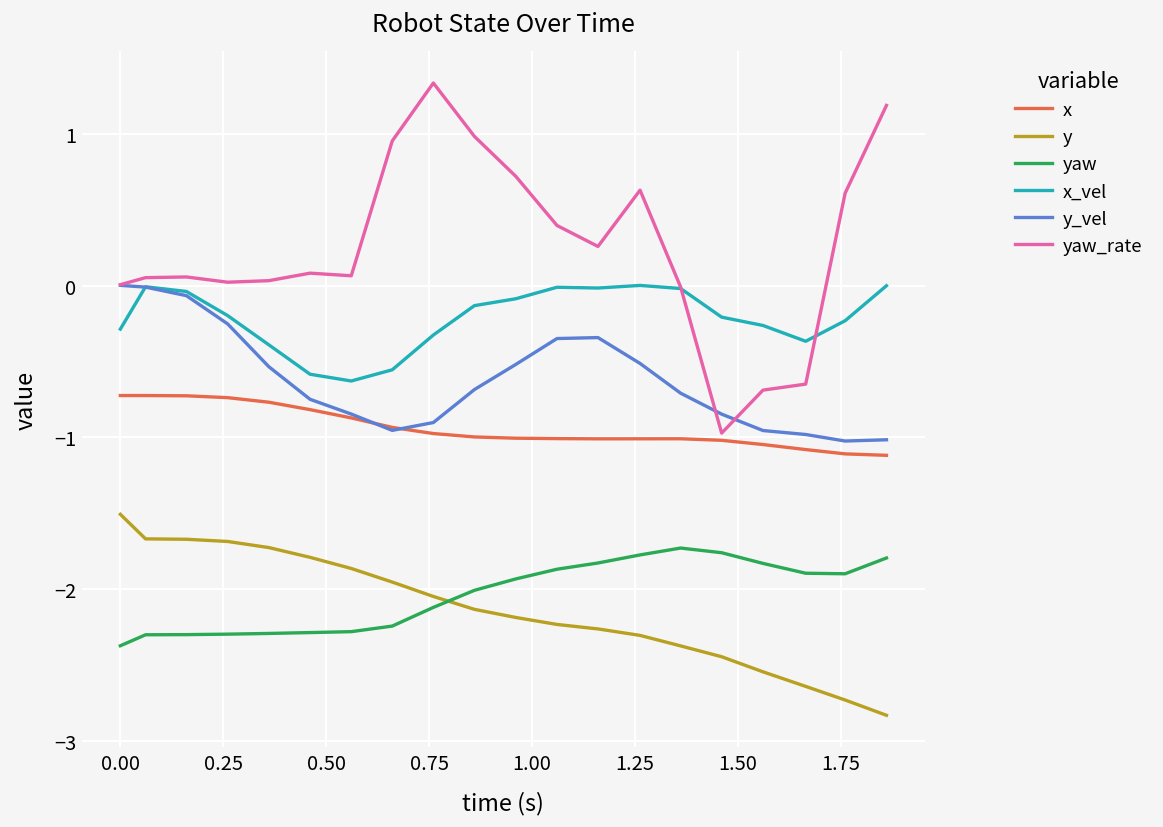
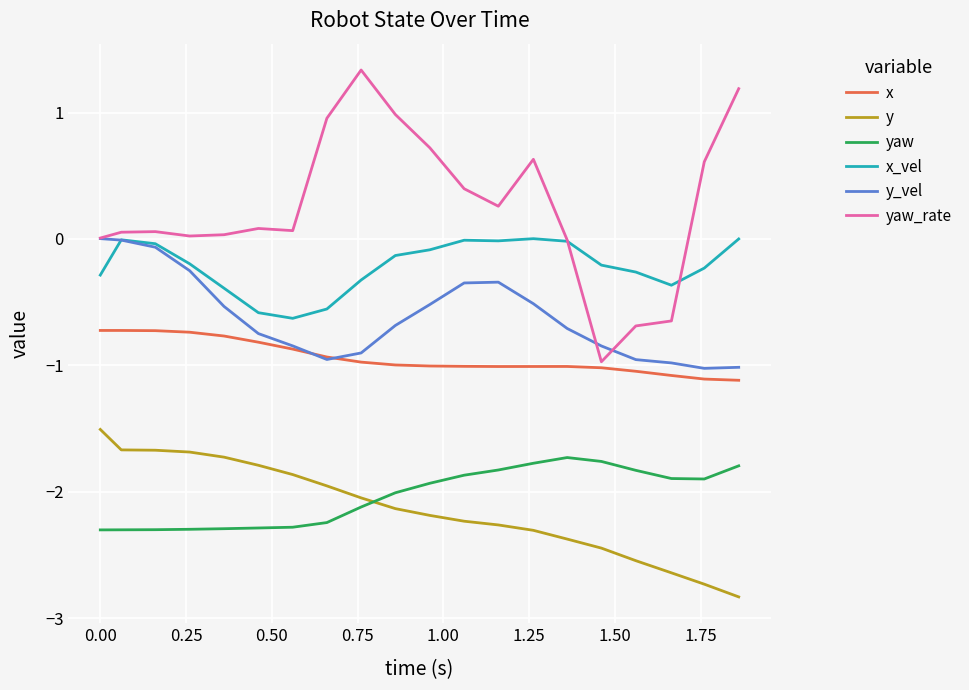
  {
    "x": {
      "0.00": -0.72
    },
    "y": {
      "0.00": -1.51
    },
    "yaw": {
-     "0.00": -2.37
+     "0.00": -2.30
    },
    "x_vel": {
      "0.00": -0.29
    }
  }
